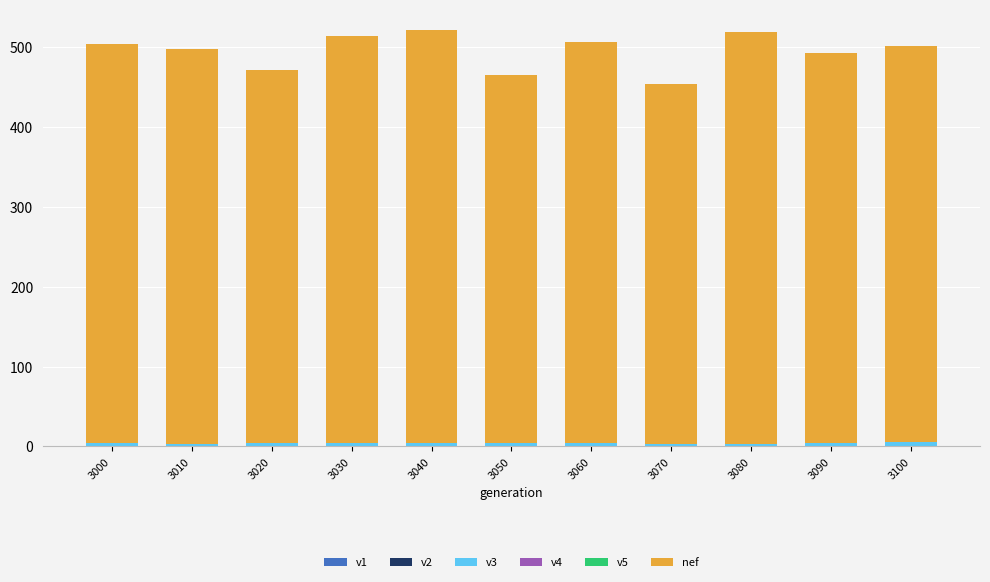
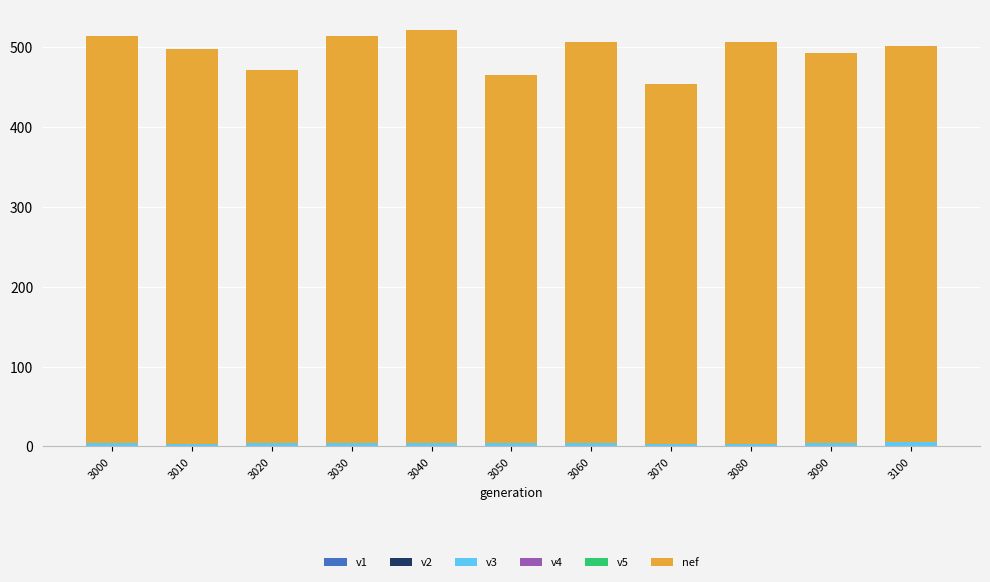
  {
    "v2": {
      "3000": 0,
      "3080": 0,
      "3090": 0,
      "3100": 0
    },
    "v5": {
      "3000": 0,
      "3010": 0,
      "3020": 0,
      "3030": 0,
      "3040": 0,
      "3050": 0,
      "3060": 0,
      "3070": 0,
      "3080": 0,
      "3090": 0
    },
    "nef": {
-     "3000": 500,
+     "3000": 510,
      "3010": 490,
      "3020": 470,
      "3030": 510,
      "3040": 520,
      "3050": 460,
      "3060": 500,
      "3070": 450,
-     "3080": 510,
+     "3080": 500,
      "3090": 490,
      "3100": 500
    }
  }
